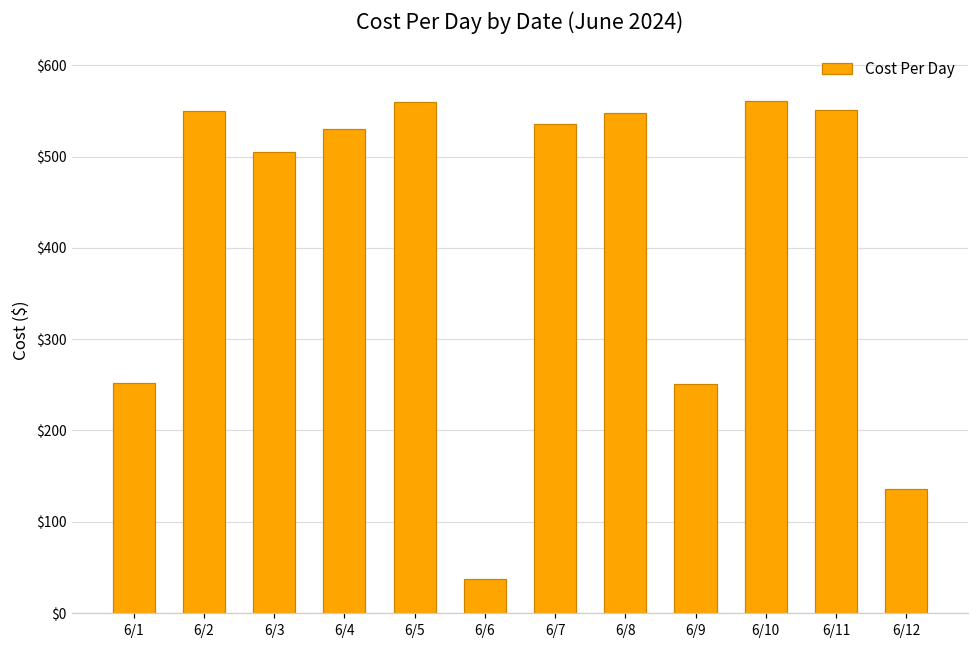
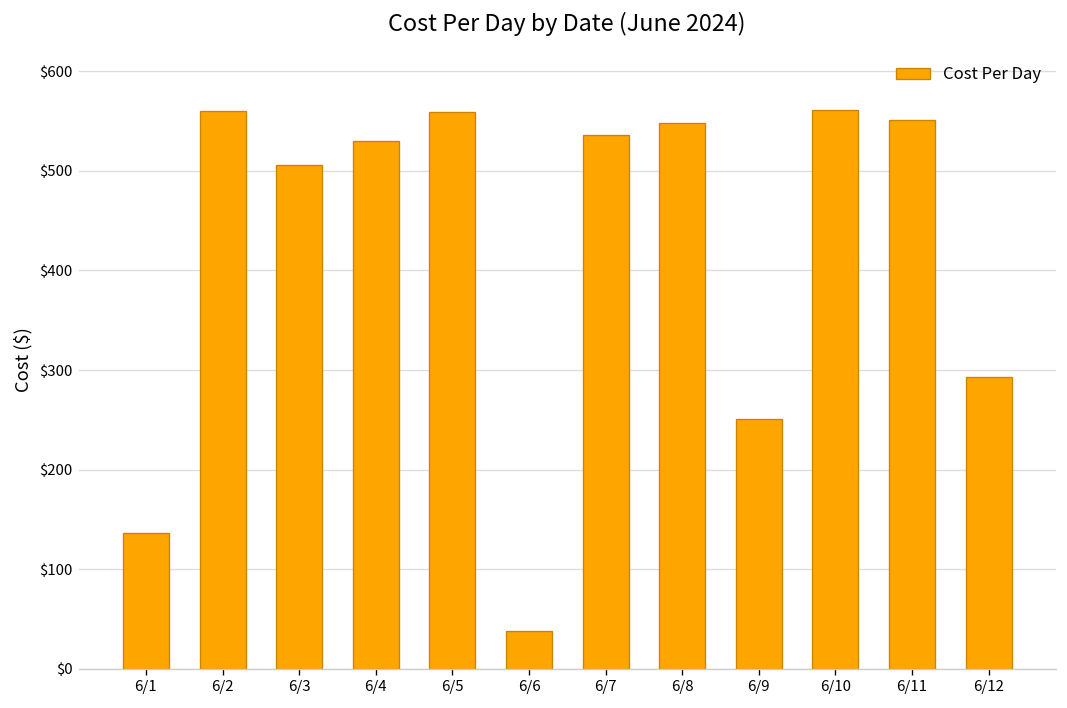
  {
-   "6/1": "$250",
-   "6/2": "$550",
+   "6/1": "$140",
+   "6/2": "$560",
    "6/3": "$510",
    "6/4": "$530",
    "6/5": "$560",
    "6/6": "$40",
    "6/7": "$540",
    "6/8": "$550",
    "6/9": "$250",
    "6/10": "$560",
    "6/11": "$550",
-   "6/12": "$140"
+   "6/12": "$290"
  }
